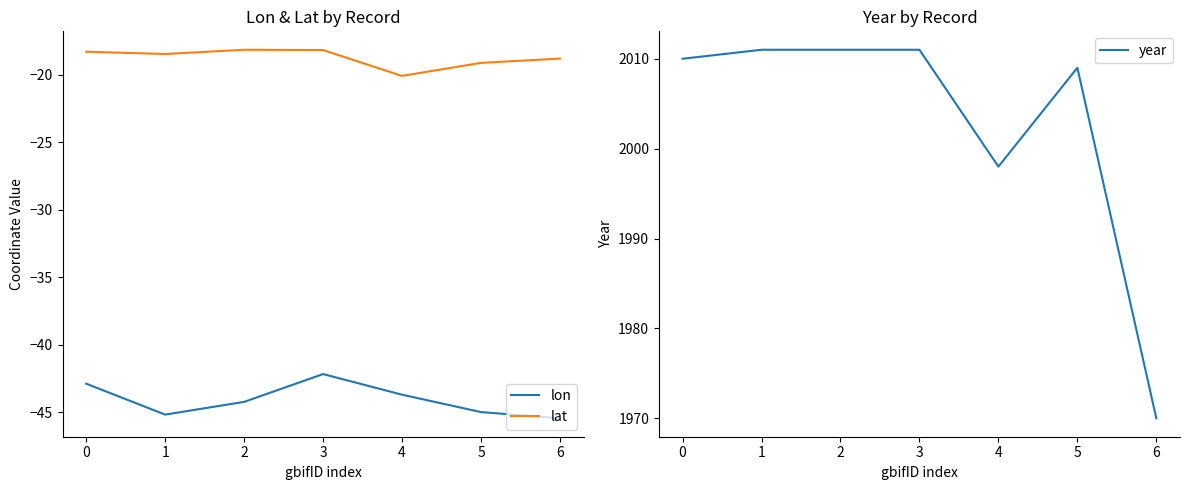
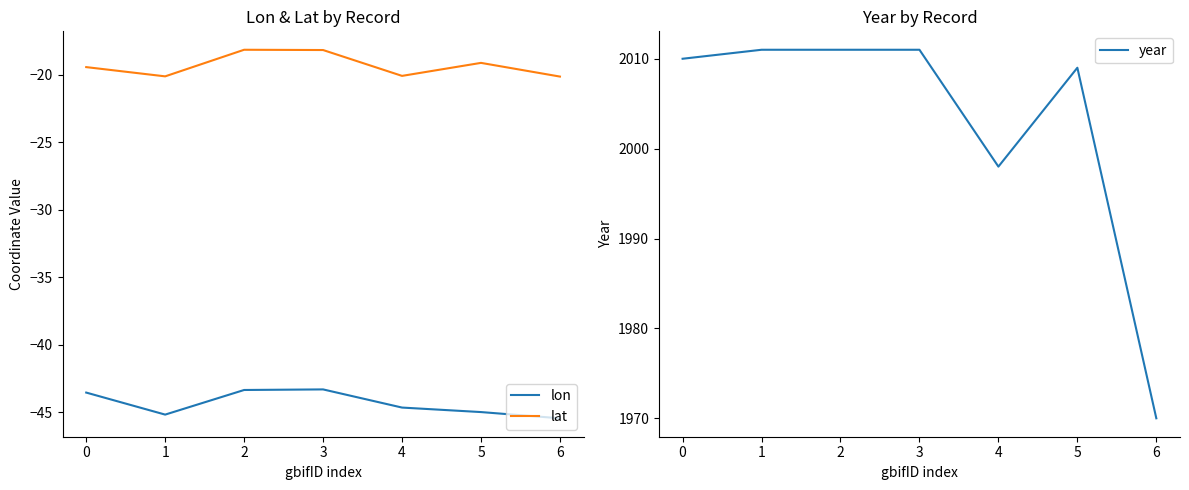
  {
    "Lon & Lat by Record": {
      "lon": {
-       "0": -42.9,
+       "0": -43.5,
        "1": -45.2,
-       "2": -44.2,
-       "3": -42.2,
-       "4": -43.7,
+       "2": -43.3,
+       "3": -43.3,
+       "4": -44.6,
        "5": -45.0
      },
      "lat": {
-       "0": -18.3,
-       "1": -18.4,
+       "0": -19.4,
+       "1": -20.1,
        "2": -18.1,
        "3": -18.2,
        "4": -20.1,
        "5": -19.1,
-       "6": -18.8
+       "6": -20.1
      }
    },
    "Year by Record": {
      "0": 2010,
      "1": 2011,
      "2": 2011,
      "3": 2011,
      "4": 1998,
      "5": 2009,
      "6": 1970
    }
  }
